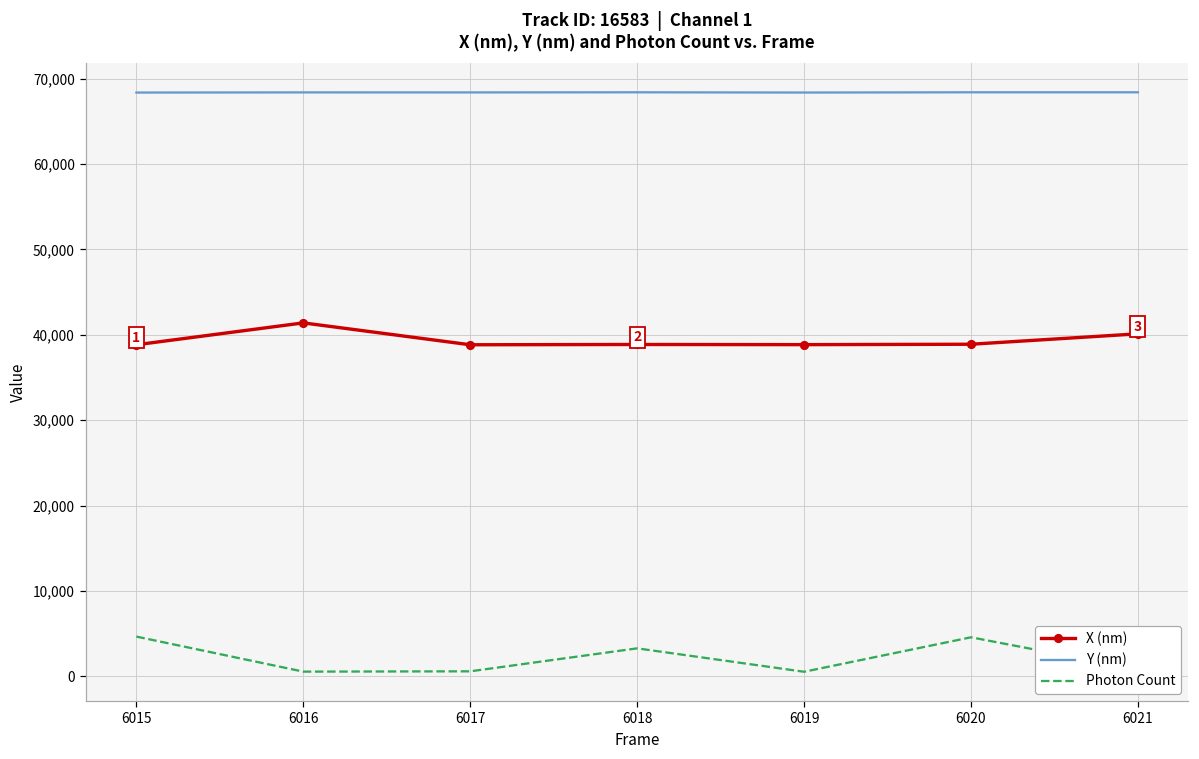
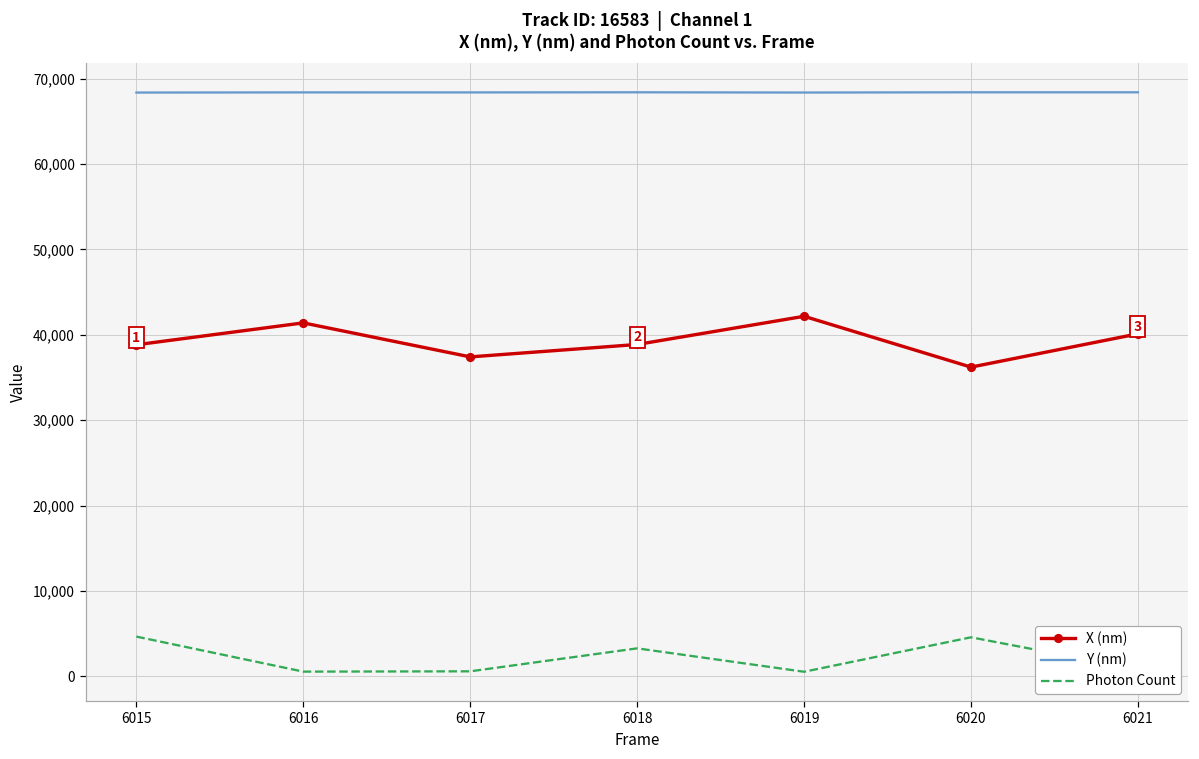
  {
    "X (nm)": {
      "6016": "41,000",
-     "6017": "39,000",
-     "6019": "39,000",
-     "6020": "39,000"
+     "6017": "37,000",
+     "6019": "42,000",
+     "6020": "36,000"
    },
    "Y (nm)": {
      "6015": "68,000",
      "6016": "68,000",
      "6017": "68,000",
      "6018": "68,000",
      "6019": "68,000",
      "6020": "68,000",
      "6021": "68,000"
    },
    "Photon Count": {
      "6015": "5,000",
      "6016": "1,000",
      "6017": "1,000",
      "6018": "3,000",
      "6019": "1,000",
      "6020": "5,000"
    }
  }
